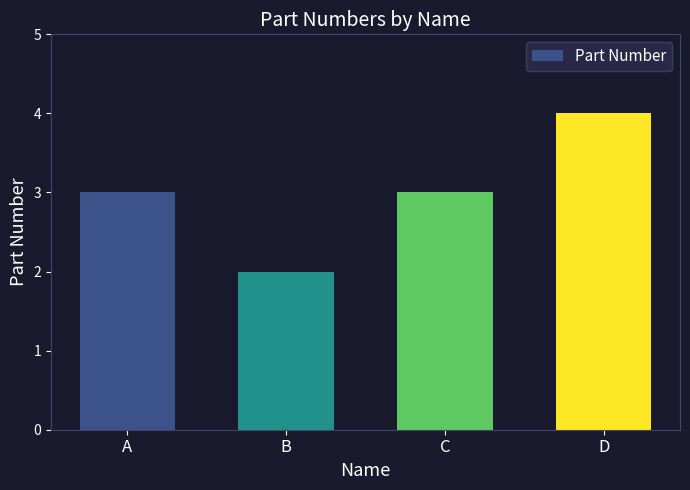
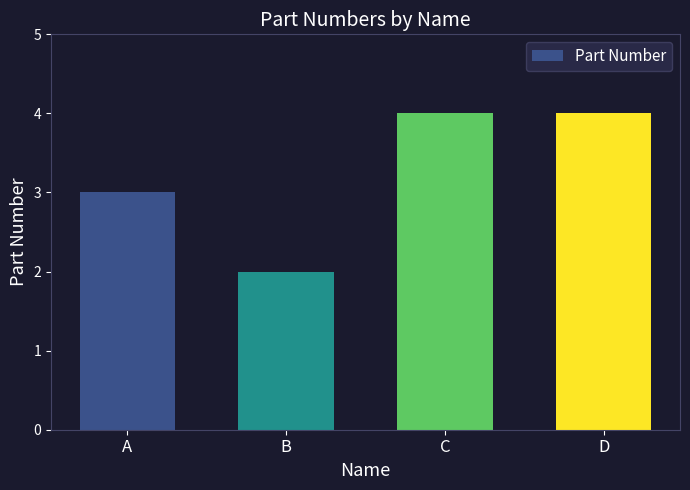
  {
    "A": 3,
    "B": 2,
-   "C": 3,
+   "C": 4,
    "D": 4
  }
